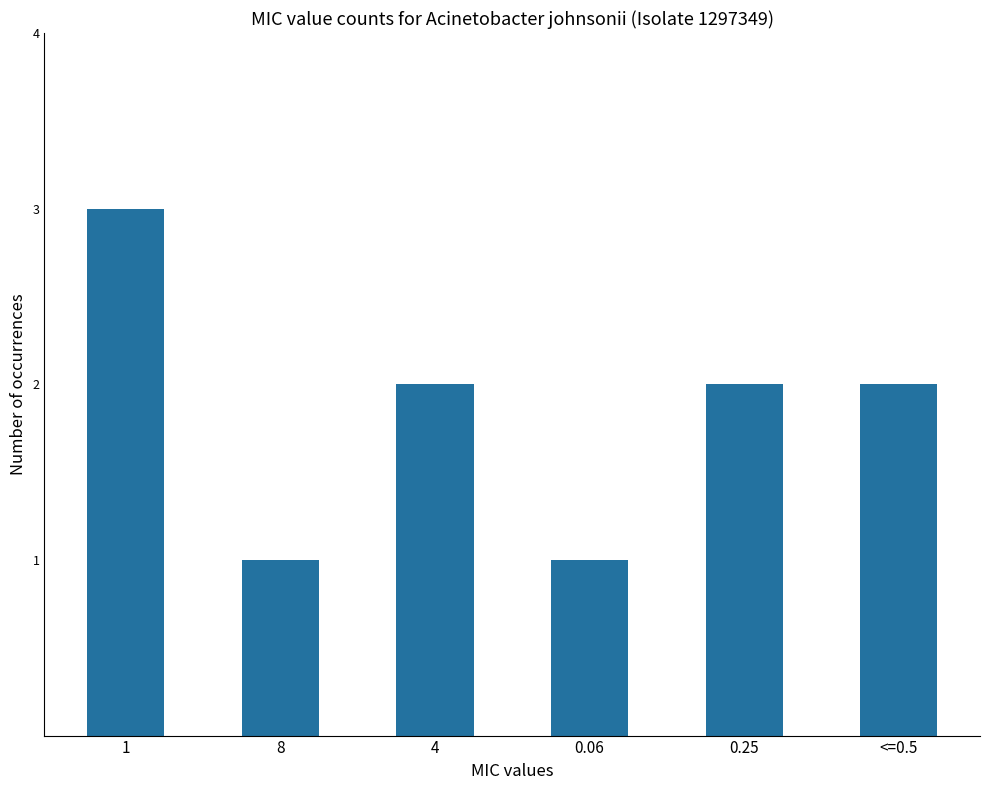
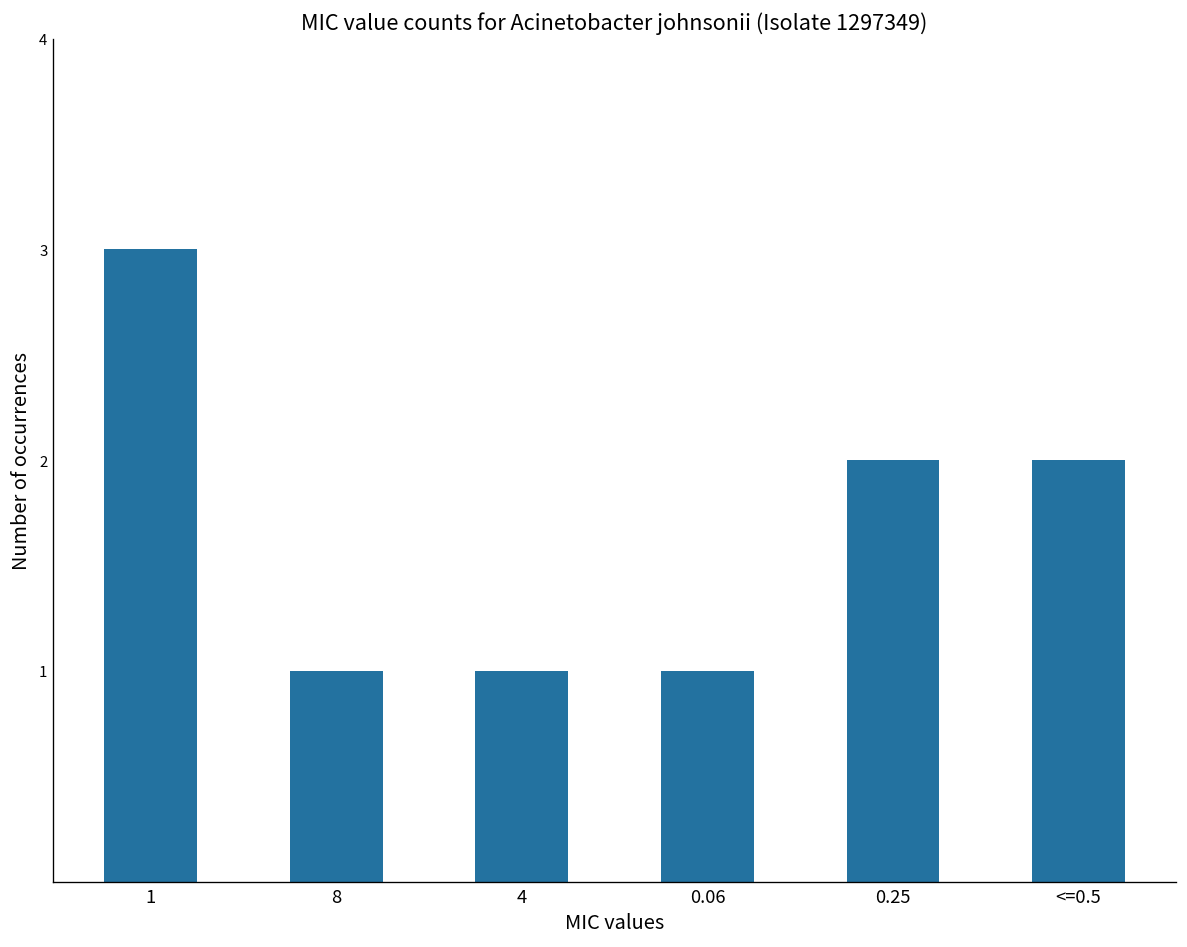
  {
    "1": 3,
    "8": 1,
-   "4": 2,
+   "4": 1,
    "0.06": 1,
    "0.25": 2,
    "<=0.5": 2
  }
